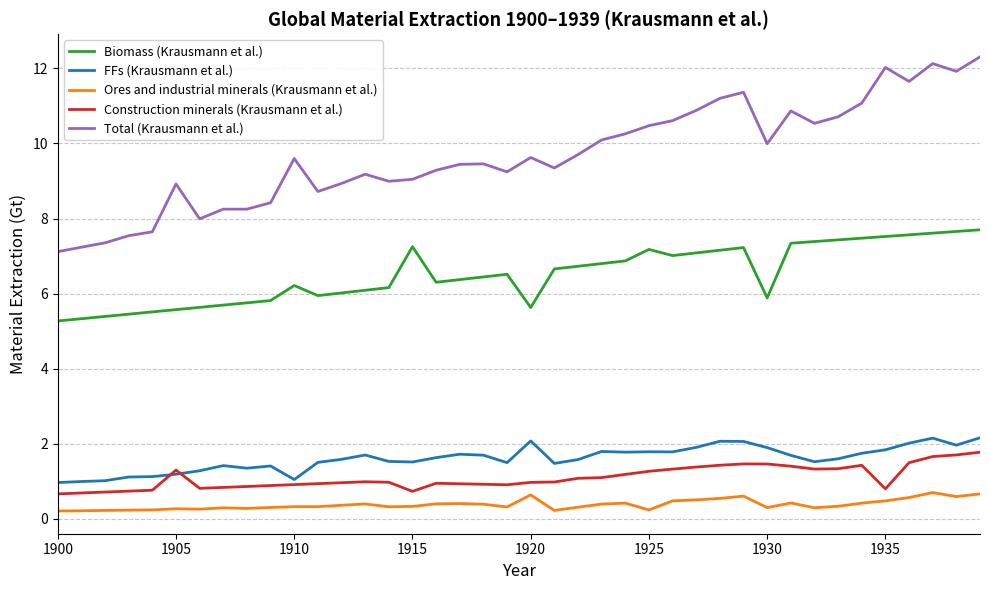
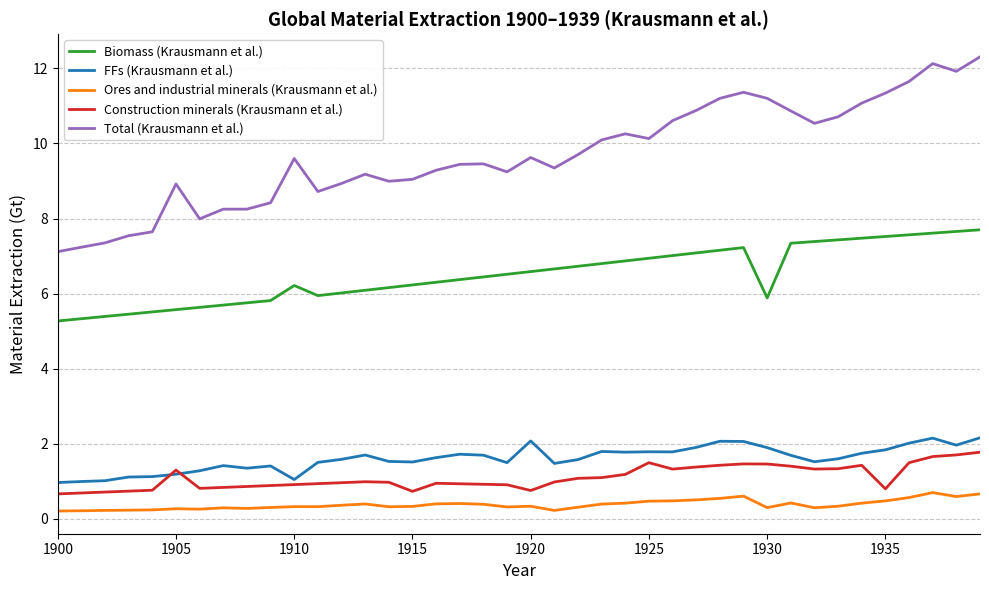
  {
    "Biomass (Krausmann et al.)": {
      "1900": 5.3,
      "1905": 5.6,
      "1910": 6.2,
-     "1915": 7.3,
-     "1920": 5.6,
-     "1925": 7.2,
+     "1915": 6.2,
+     "1920": 6.6,
+     "1925": 6.9,
      "1930": 5.9,
      "1935": 7.5
    },
    "FFs (Krausmann et al.)": {
      "1900": 1.0,
      "1905": 1.2,
      "1910": 1.0,
      "1915": 1.5,
      "1920": 2.1,
      "1925": 1.8,
      "1930": 1.9,
      "1935": 1.8
    },
    "Ores and industrial minerals (Krausmann et al.)": {
      "1900": 0.2,
      "1905": 0.3,
      "1910": 0.3,
      "1915": 0.3,
-     "1920": 0.6,
-     "1925": 0.2,
+     "1920": 0.3,
+     "1925": 0.5,
      "1930": 0.3,
      "1935": 0.5
    },
    "Construction minerals (Krausmann et al.)": {
      "1900": 0.7,
      "1905": 1.3,
      "1910": 0.9,
      "1915": 0.7,
-     "1920": 1.0,
-     "1925": 1.3,
+     "1920": 0.8,
+     "1925": 1.5,
      "1930": 1.5,
      "1935": 0.8
    },
    "Total (Krausmann et al.)": {
      "1900": 7.1,
      "1905": 8.9,
      "1910": 9.6,
      "1915": 9.0,
      "1920": 9.6,
-     "1925": 10.5,
-     "1930": 10.0,
-     "1935": 12.0
+     "1925": 10.1,
+     "1930": 11.2,
+     "1935": 11.3
    }
  }
